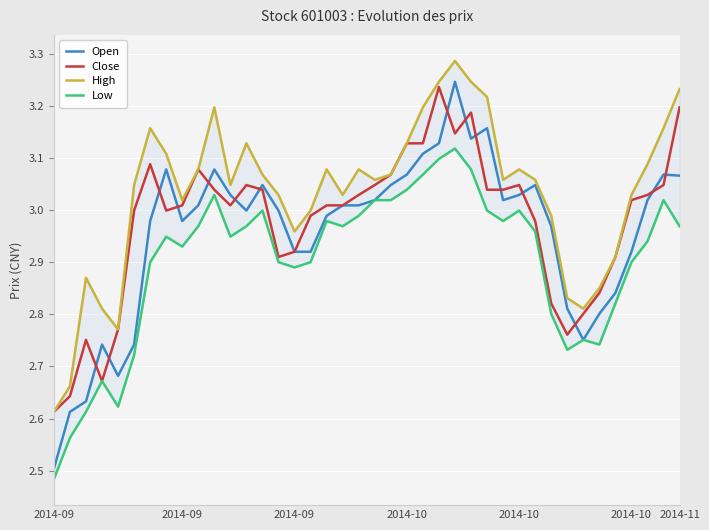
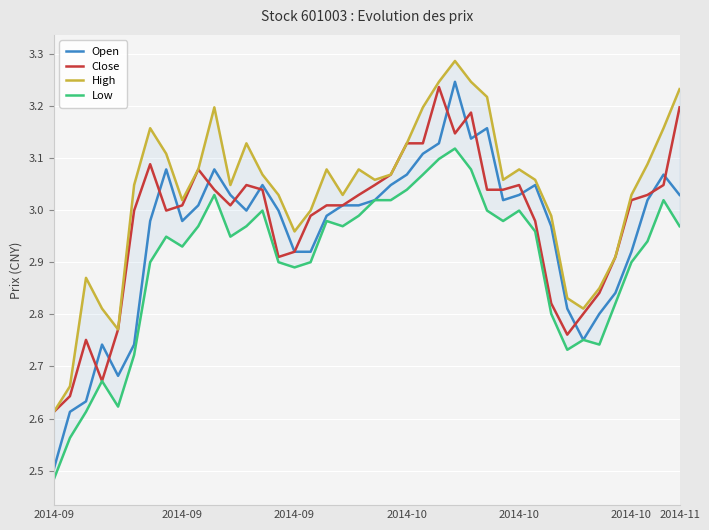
  {
    "Open": {
-     "2014-11": 3.07
+     "2014-11": 3.03
    },
    "Close": {
      "2014-11": 3.20
    },
    "High": {
      "2014-11": 3.23
    },
    "Low": {
      "2014-11": 2.97
    }
  }
